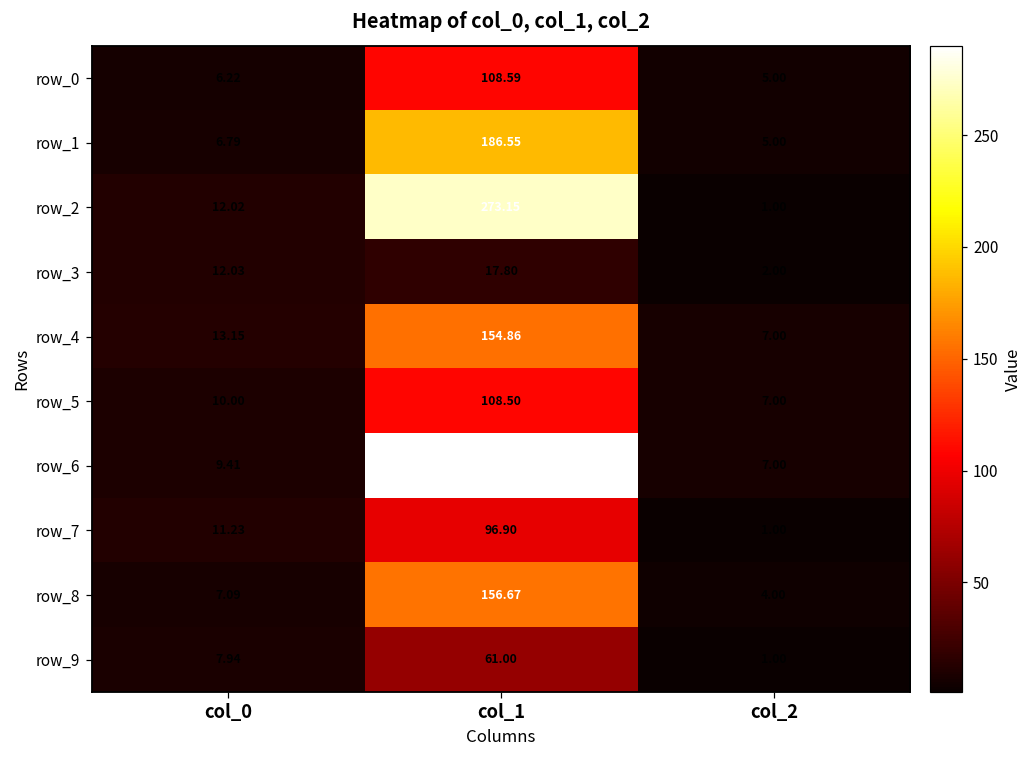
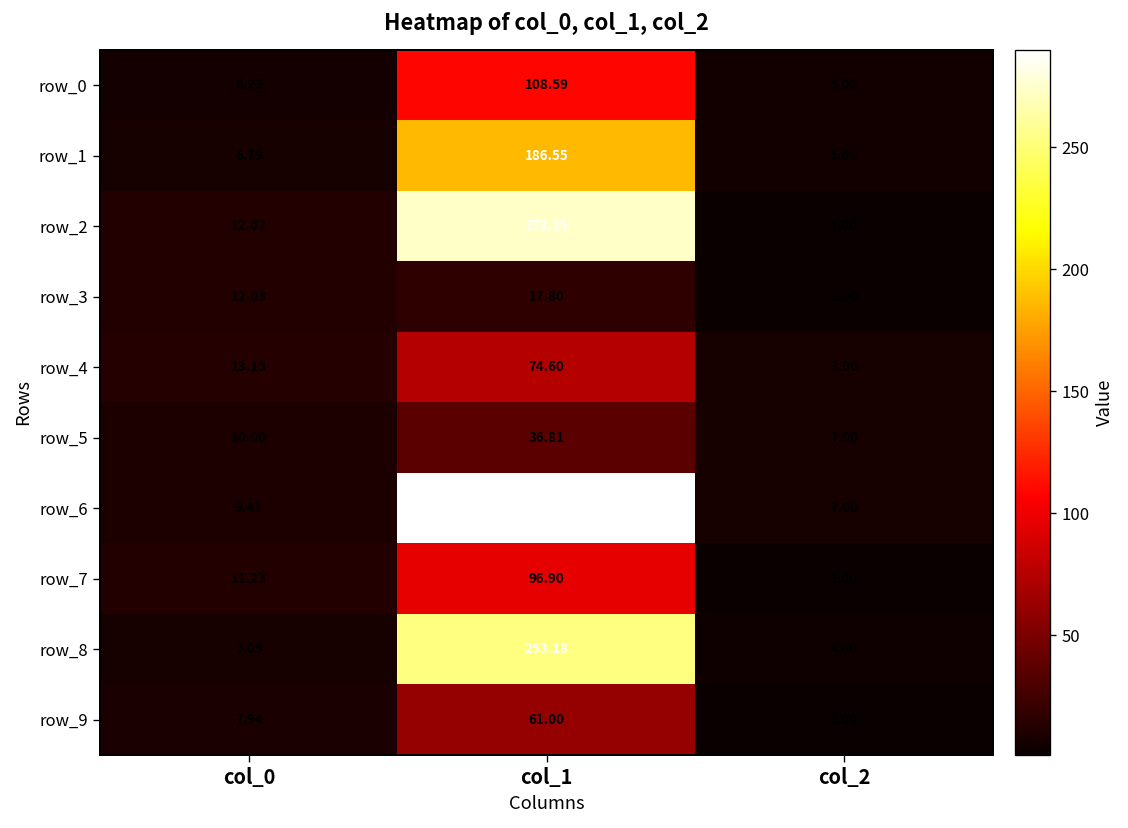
  {
    "row_0": {
      "col_1": 108.59
    },
    "row_1": {
      "col_1": 186.55
    },
    "row_2": {
      "col_1": 273.15
    },
    "row_4": {
-     "col_1": 154.86
+     "col_1": 74.60
    },
    "row_5": {
-     "col_1": 108.50
+     "col_1": 36.81
    },
    "row_7": {
      "col_1": 96.90
    },
    "row_8": {
-     "col_1": 156.67
+     "col_1": 253.18
    },
    "row_9": {
      "col_1": 61.00
    }
  }
